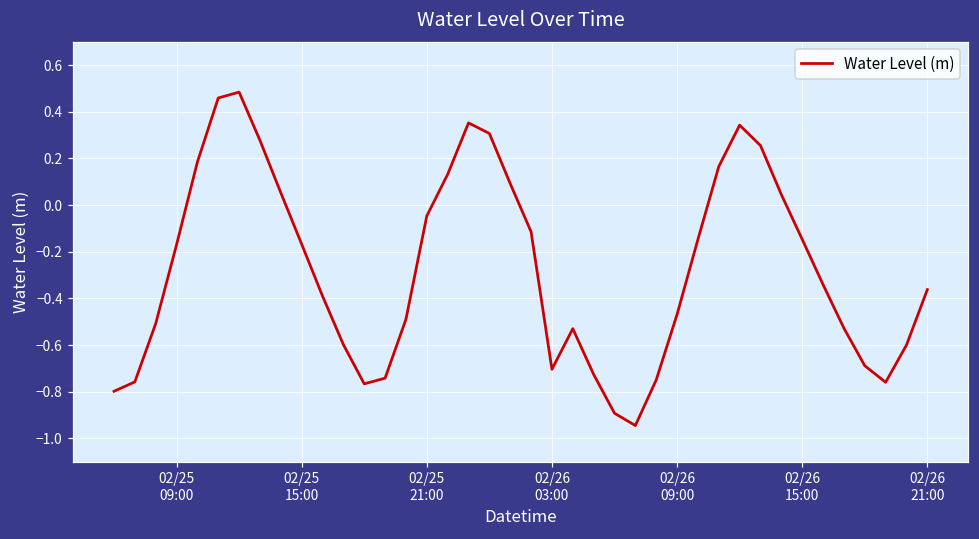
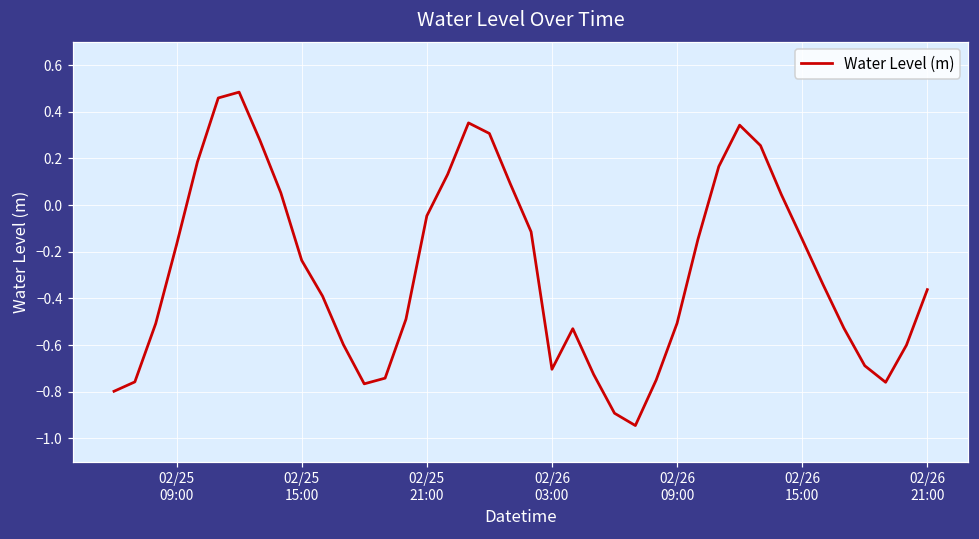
  {
    "02/25 09:00": -0.17,
-   "02/25 15:00": -0.17,
+   "02/25 15:00": -0.24,
    "02/25 21:00": -0.05,
    "02/26 03:00": -0.70,
-   "02/26 09:00": -0.47,
+   "02/26 09:00": -0.51,
    "02/26 15:00": -0.15,
    "02/26 21:00": -0.36
  }
